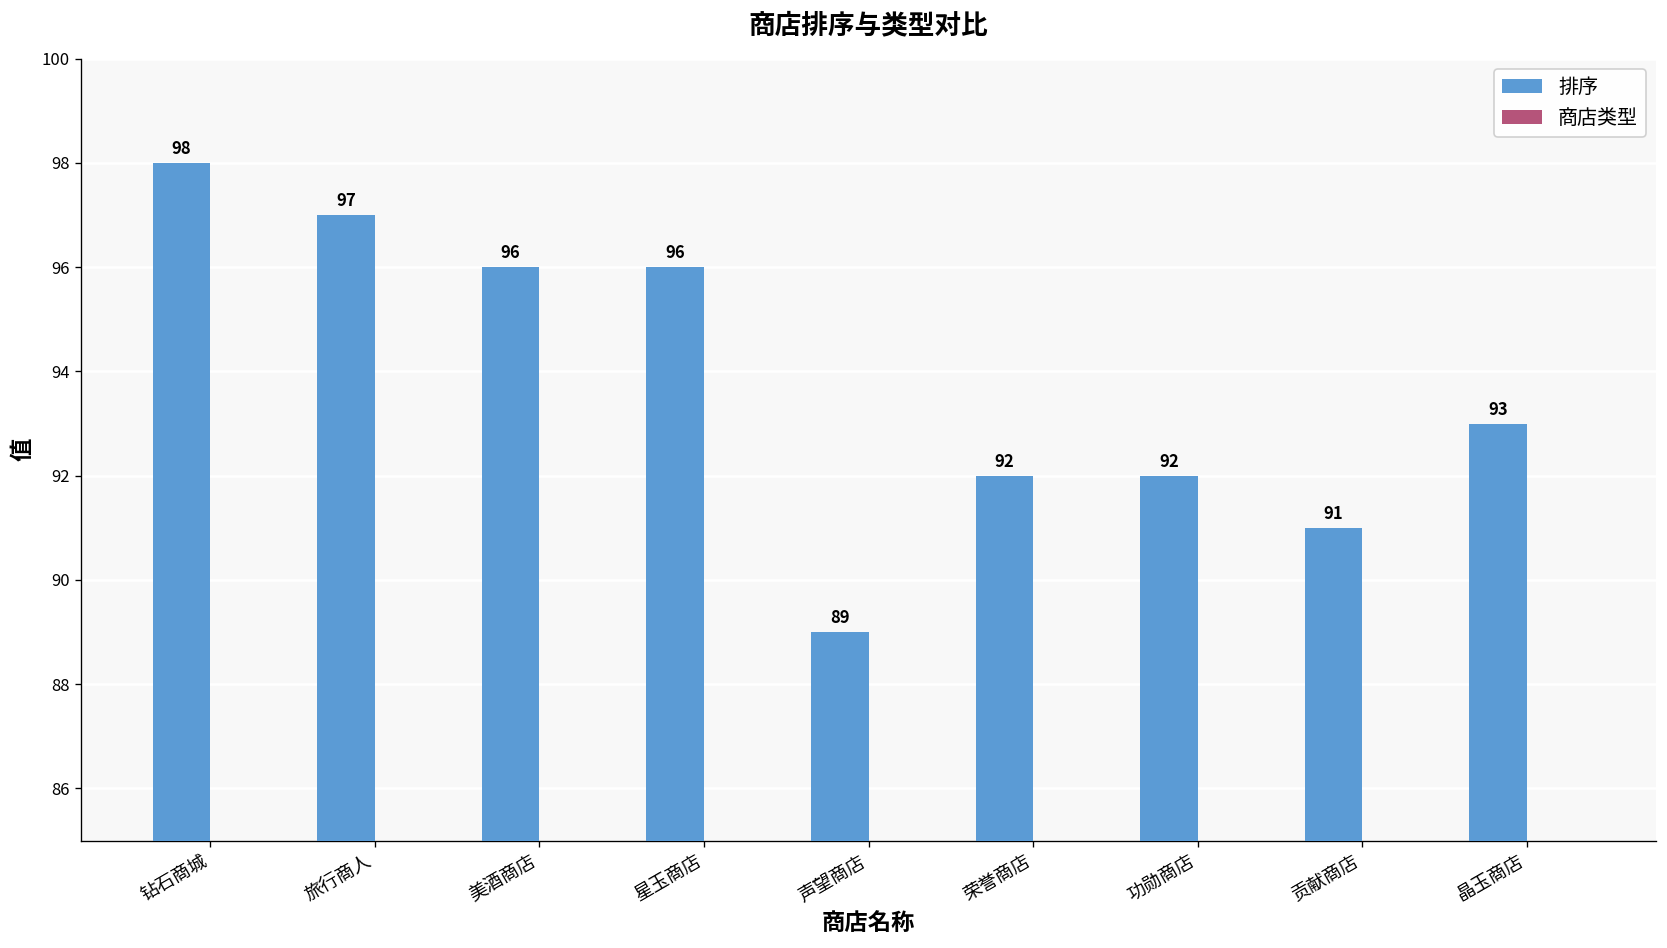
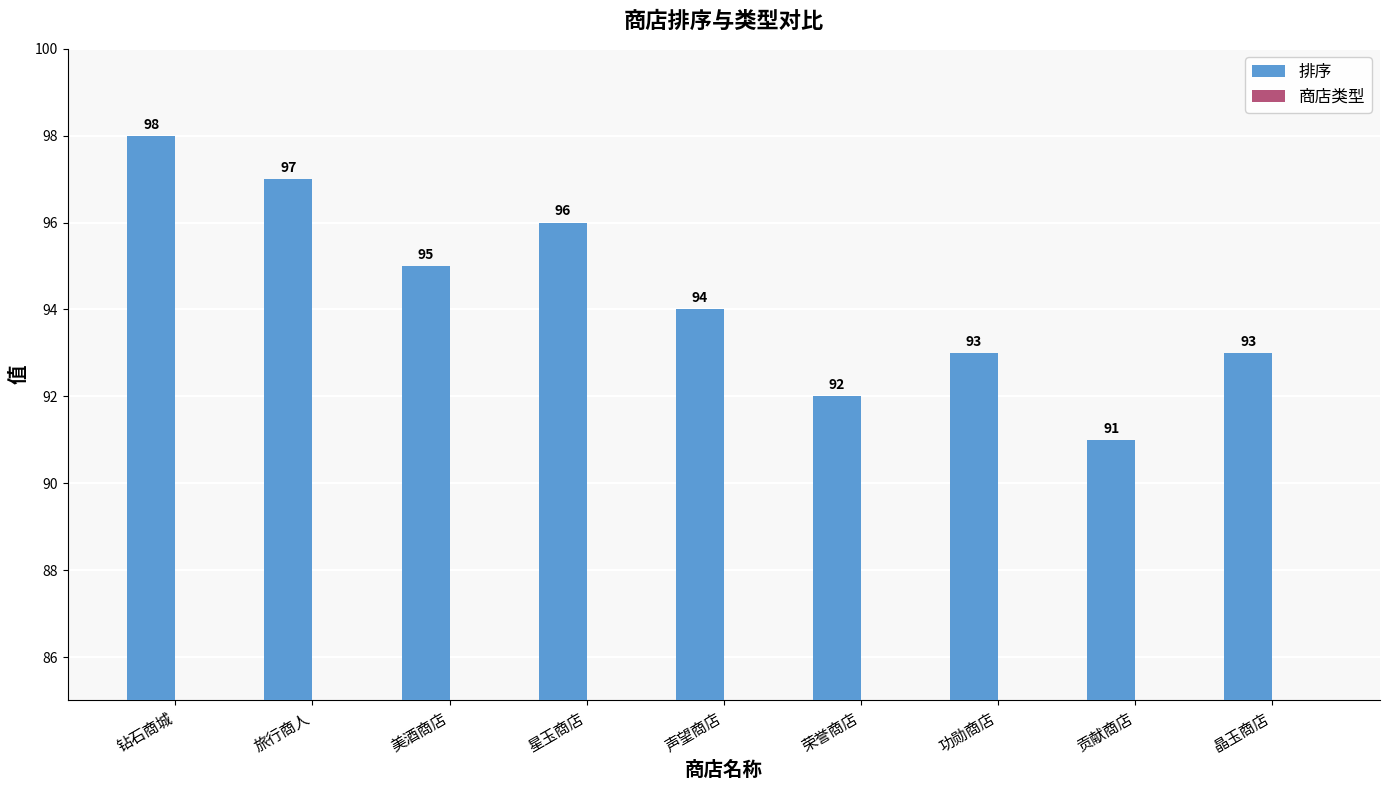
  {
    "排序": {
      "钻石商城": 98,
      "旅行商人": 97,
-     "美酒商店": 96,
+     "美酒商店": 95,
      "星玉商店": 96,
-     "声望商店": 89,
+     "声望商店": 94,
      "荣誉商店": 92,
-     "功勋商店": 92,
+     "功勋商店": 93,
      "贡献商店": 91,
      "晶玉商店": 93
    }
  }
